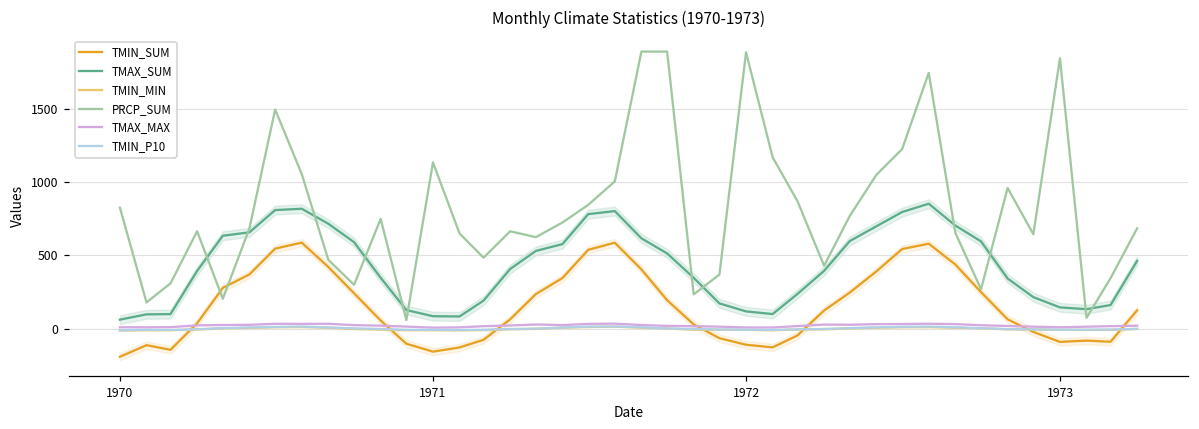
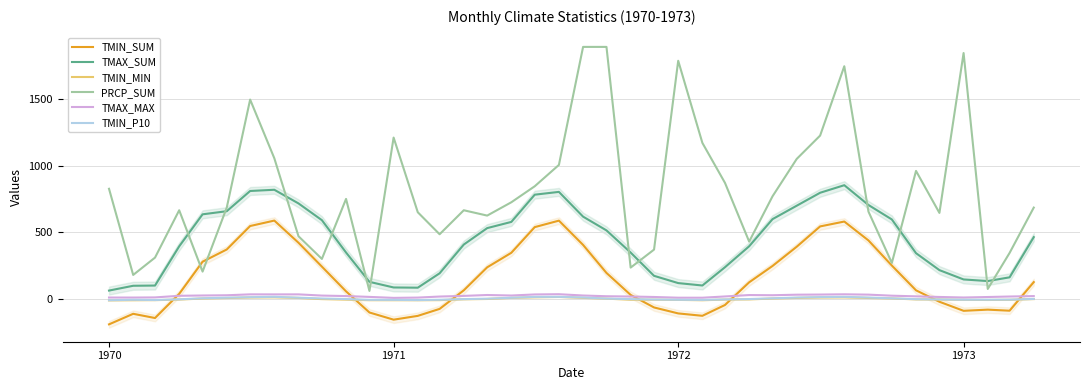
  {
    "PRCP_SUM": {
      "1970": 830,
-     "1971": 1130,
-     "1972": 1890,
+     "1971": 1210,
+     "1972": 1790,
      "1973": 1840
    }
  }
